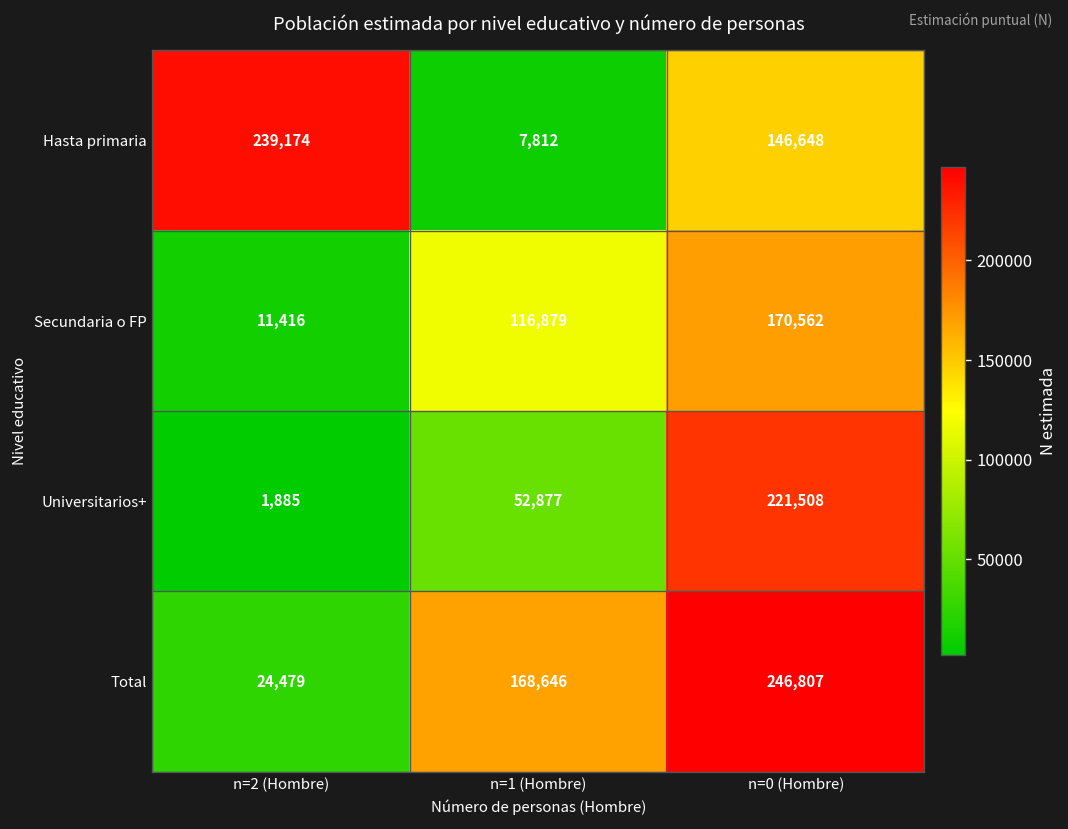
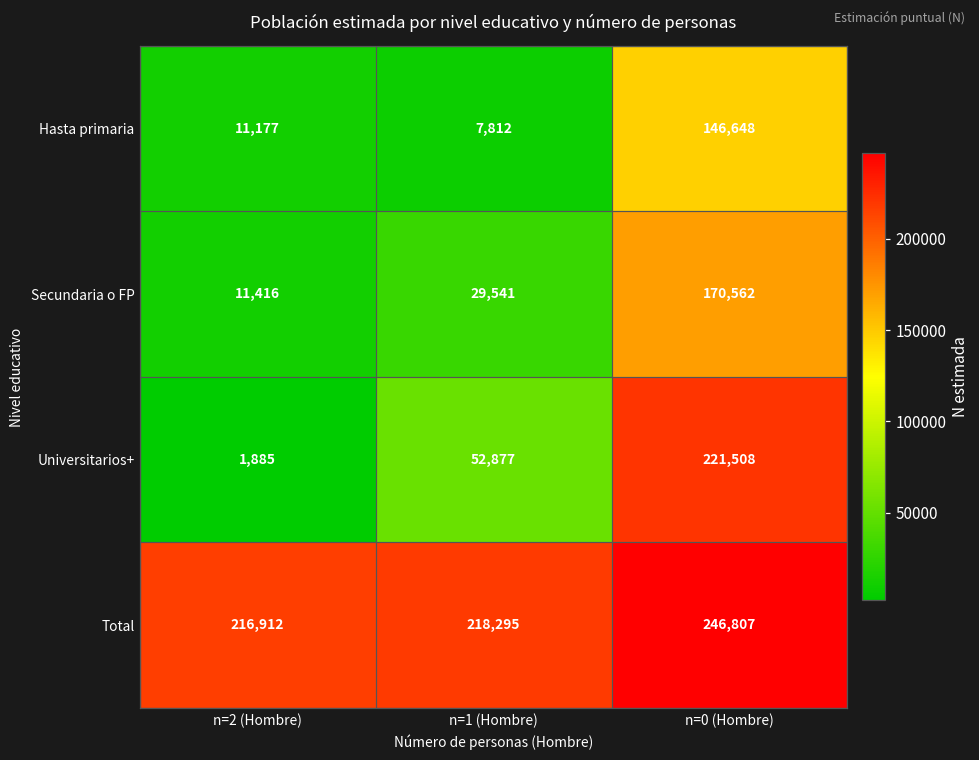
  {
    "Hasta primaria": {
-     "n=2 (Hombre)": "239,174",
+     "n=2 (Hombre)": "11,177",
      "n=1 (Hombre)": "7,812",
      "n=0 (Hombre)": "146,648"
    },
    "Secundaria o FP": {
      "n=2 (Hombre)": "11,416",
-     "n=1 (Hombre)": "116,879",
+     "n=1 (Hombre)": "29,541",
      "n=0 (Hombre)": "170,562"
    },
    "Universitarios+": {
      "n=2 (Hombre)": "1,885",
      "n=1 (Hombre)": "52,877",
      "n=0 (Hombre)": "221,508"
    },
    "Total": {
-     "n=2 (Hombre)": "24,479",
-     "n=1 (Hombre)": "168,646",
+     "n=2 (Hombre)": "216,912",
+     "n=1 (Hombre)": "218,295",
      "n=0 (Hombre)": "246,807"
    }
  }
